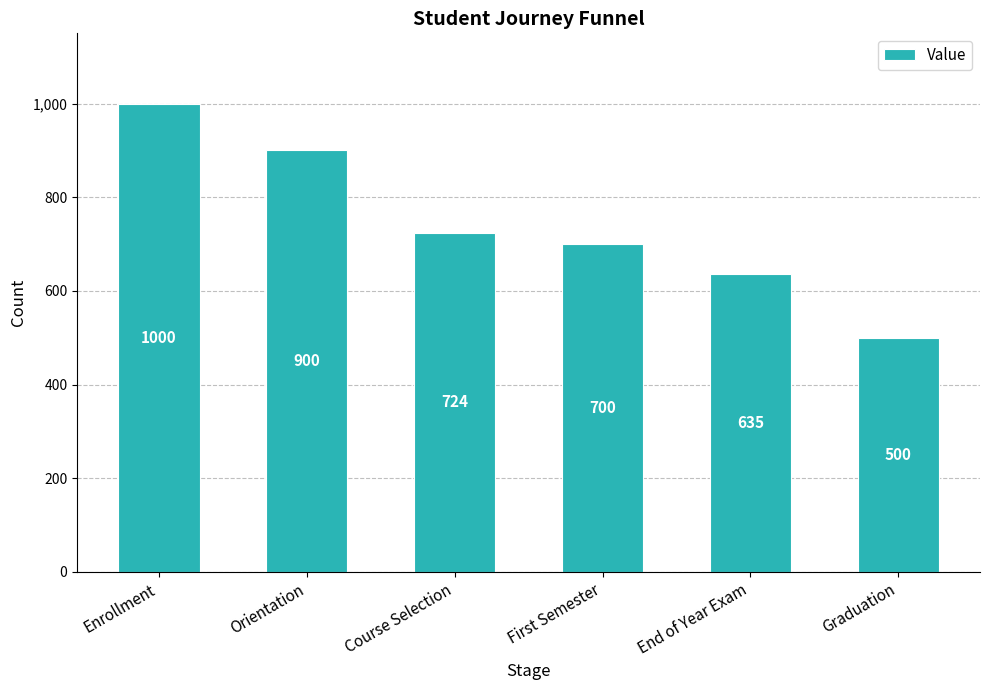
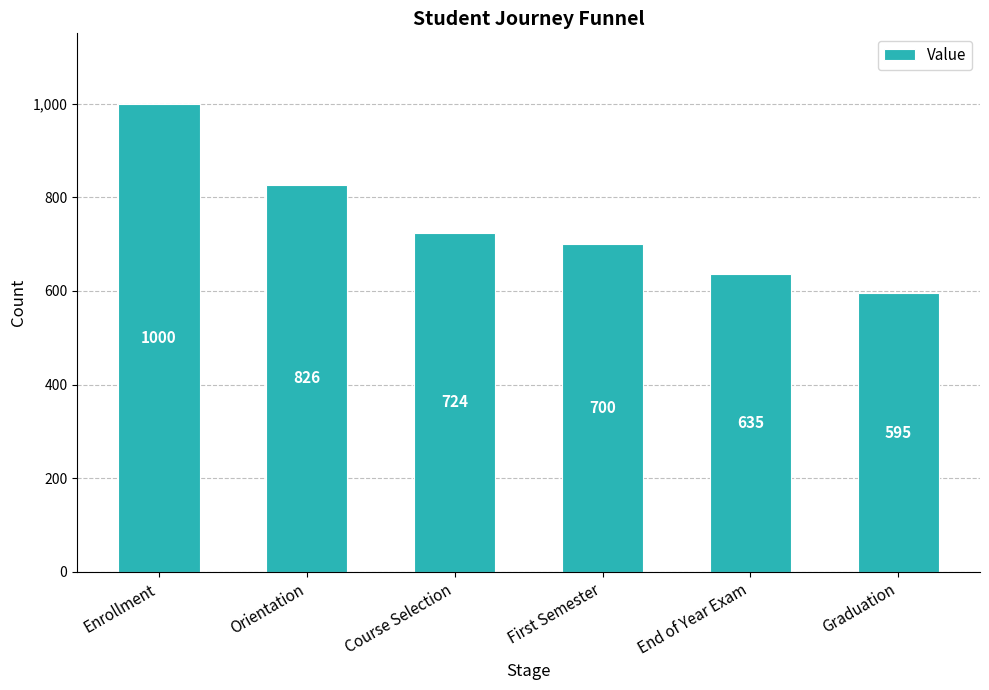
  {
    "Enrollment": 1000,
-   "Orientation": 900,
+   "Orientation": 826,
    "Course Selection": 724,
    "First Semester": 700,
    "End of Year Exam": 635,
-   "Graduation": 500
+   "Graduation": 595
  }
